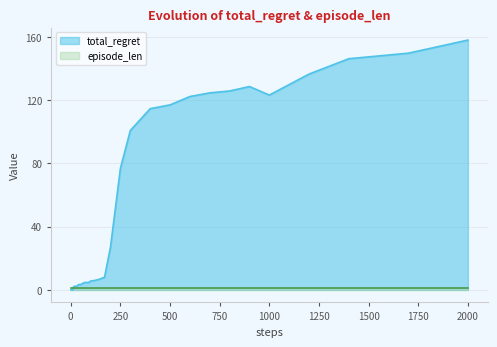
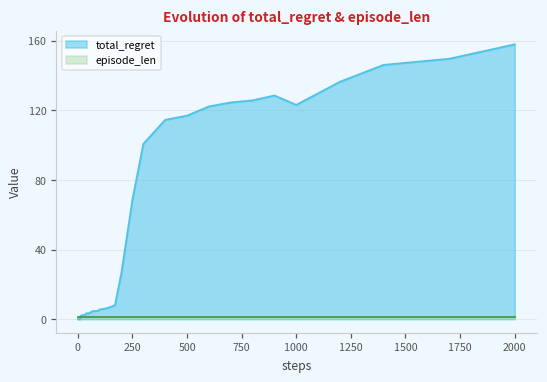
  {
    "total_regret": {
-     "250": 77,
+     "250": 69,
      "500": 117,
      "1000": 123,
      "2000": 158
    },
    "episode_len": {
      "250": 1,
      "500": 1,
      "1000": 1,
      "2000": 1
    }
  }
